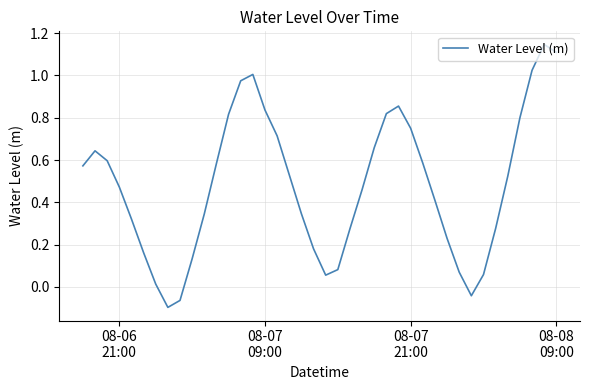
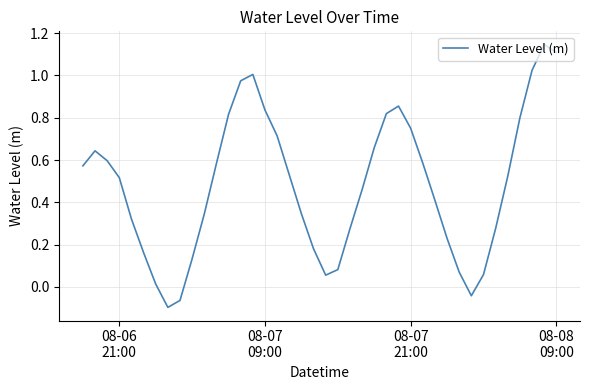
  {
-   "08-06 21:00": 0.47,
+   "08-06 21:00": 0.52,
    "08-07 09:00": 0.84,
    "08-07 21:00": 0.75
  }
